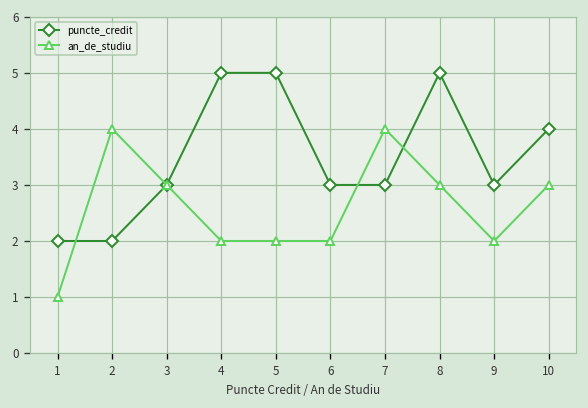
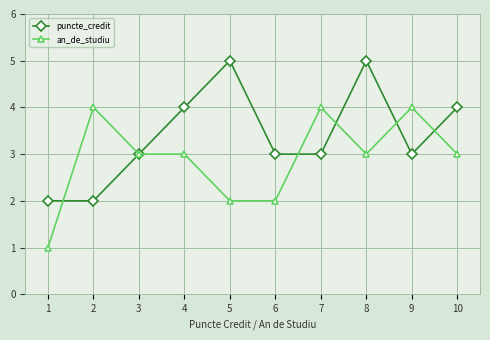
  {
    "puncte_credit": {
      "1": 2,
      "2": 2,
-     "4": 5,
+     "4": 4,
      "5": 5,
      "6": 3,
      "7": 3,
      "8": 5,
      "9": 3,
      "10": 4
    },
    "an_de_studiu": {
      "1": 1,
      "2": 4,
-     "4": 2,
+     "4": 3,
      "5": 2,
      "6": 2,
      "7": 4,
      "8": 3,
-     "9": 2,
+     "9": 4,
      "10": 3
    }
  }
